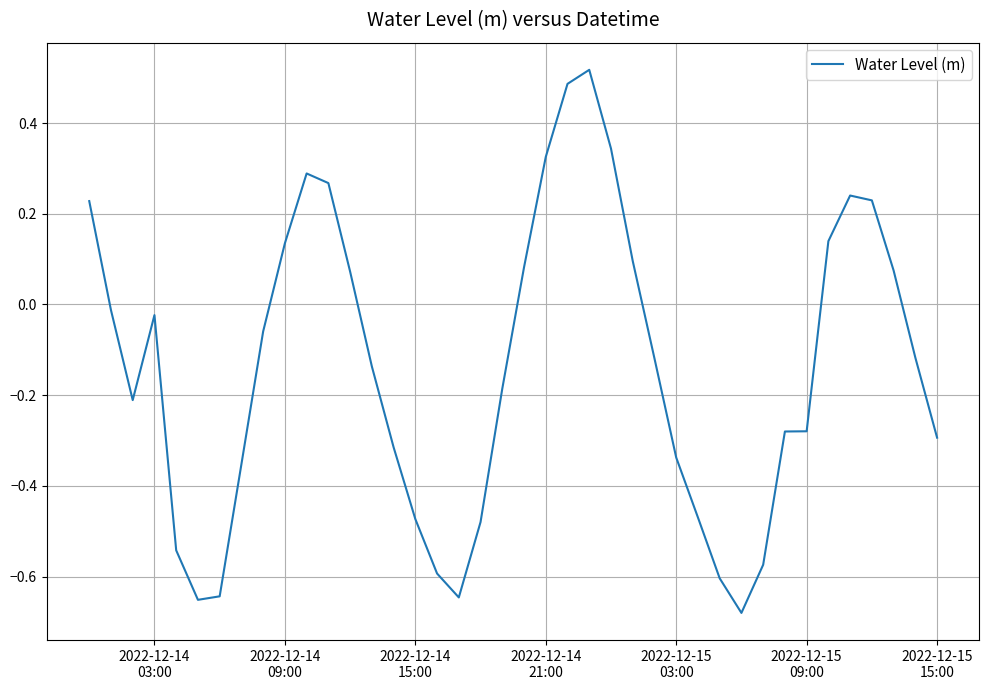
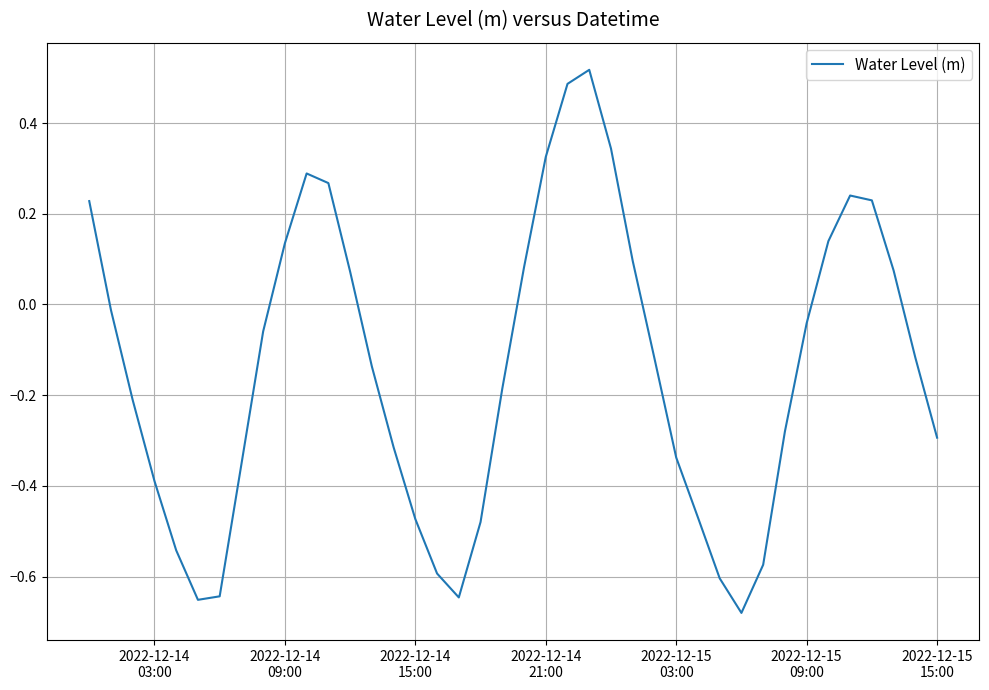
  {
-   "2022-12-14 03:00": -0.02,
+   "2022-12-14 03:00": -0.39,
    "2022-12-14 09:00": 0.13,
    "2022-12-14 15:00": -0.47,
    "2022-12-14 21:00": 0.33,
    "2022-12-15 03:00": -0.34,
-   "2022-12-15 09:00": -0.28,
+   "2022-12-15 09:00": -0.04,
    "2022-12-15 15:00": -0.29
  }
